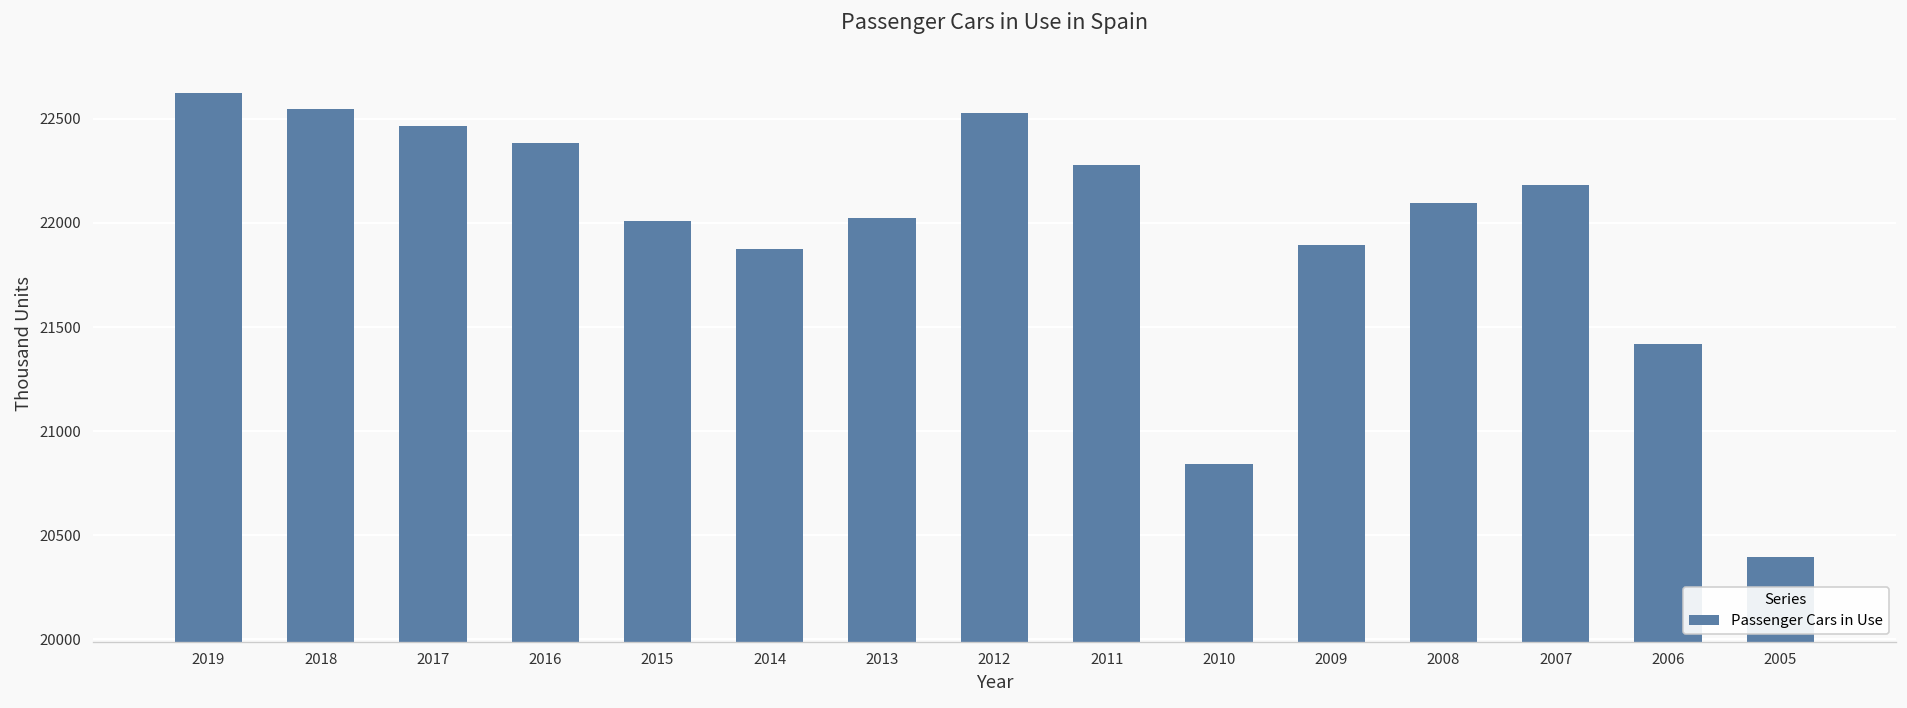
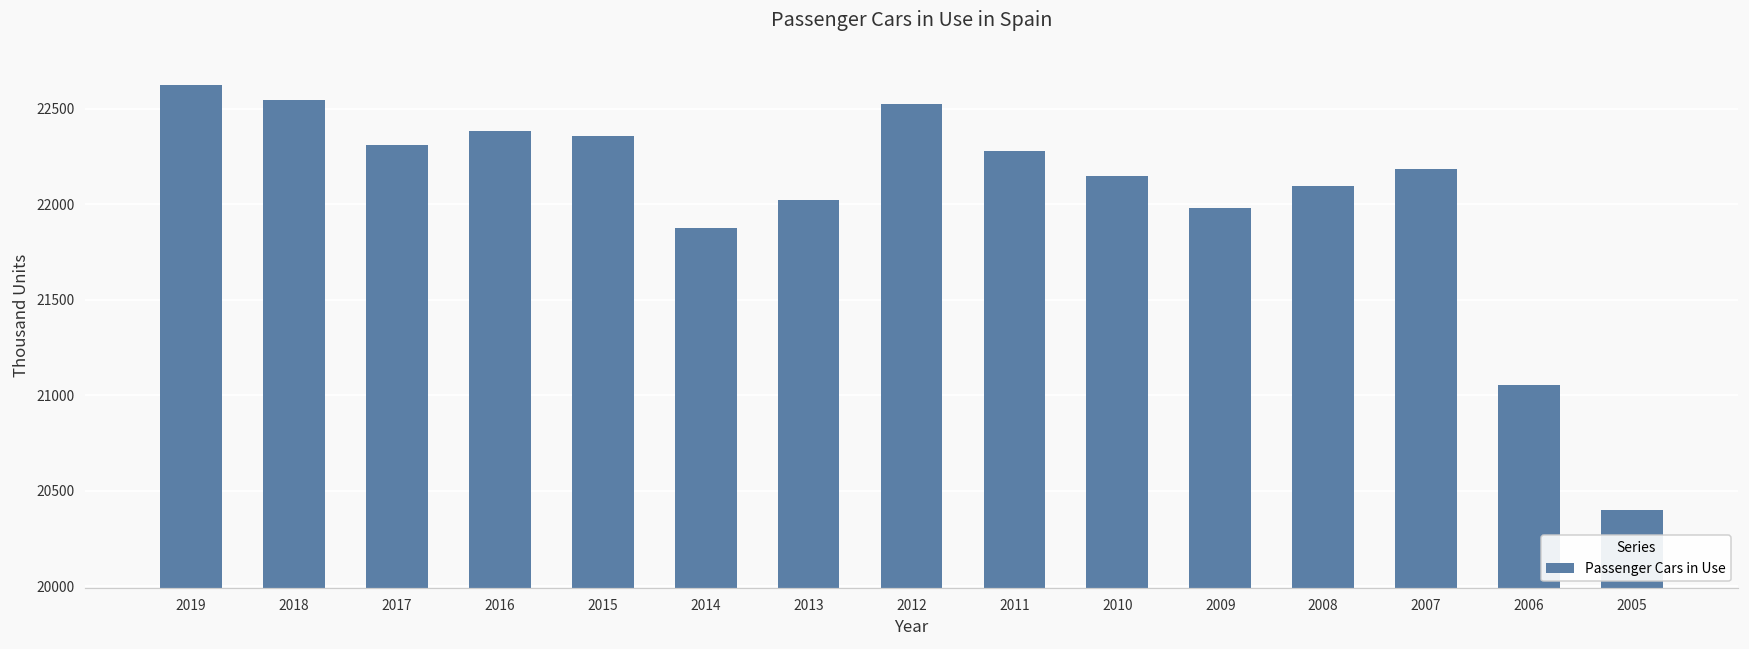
  {
    "2019": 22630,
    "2018": 22550,
-   "2017": 22460,
+   "2017": 22310,
    "2016": 22380,
-   "2015": 22010,
+   "2015": 22360,
    "2014": 21880,
    "2013": 22020,
    "2012": 22530,
    "2011": 22280,
-   "2010": 20840,
-   "2009": 21890,
+   "2010": 22150,
+   "2009": 21980,
    "2008": 22090,
    "2007": 22180,
-   "2006": 21420,
+   "2006": 21050,
    "2005": 20400
  }
